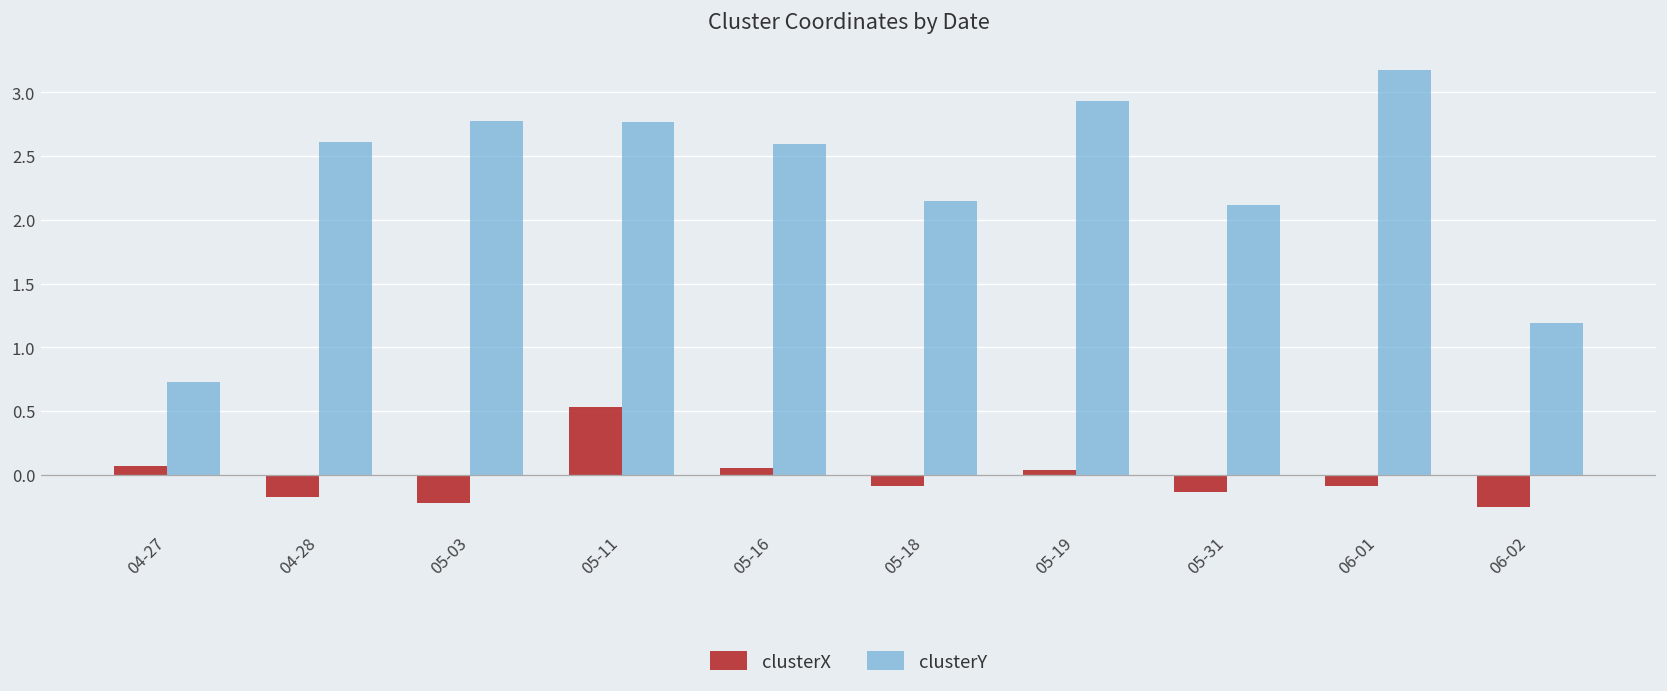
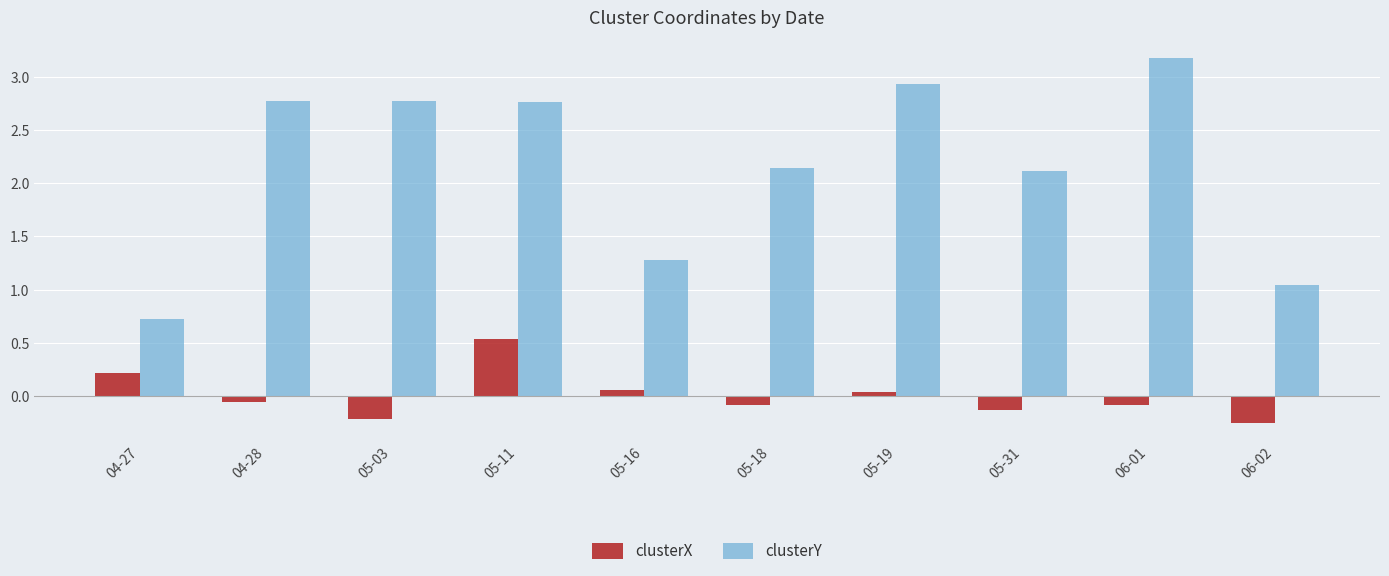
  {
    "clusterX": {
-     "04-27": 0.07,
-     "04-28": -0.17,
+     "04-27": 0.22,
+     "04-28": -0.06,
      "05-03": -0.22,
      "05-11": 0.53,
      "05-16": 0.06,
      "05-18": -0.08,
      "05-19": 0.04,
      "05-31": -0.13,
      "06-01": -0.08,
      "06-02": -0.25
    },
    "clusterY": {
      "04-27": 0.73,
-     "04-28": 2.61,
+     "04-28": 2.77,
      "05-03": 2.78,
      "05-11": 2.77,
-     "05-16": 2.59,
+     "05-16": 1.27,
      "05-18": 2.15,
      "05-19": 2.93,
      "05-31": 2.12,
      "06-01": 3.18,
-     "06-02": 1.19
+     "06-02": 1.04
    }
  }
